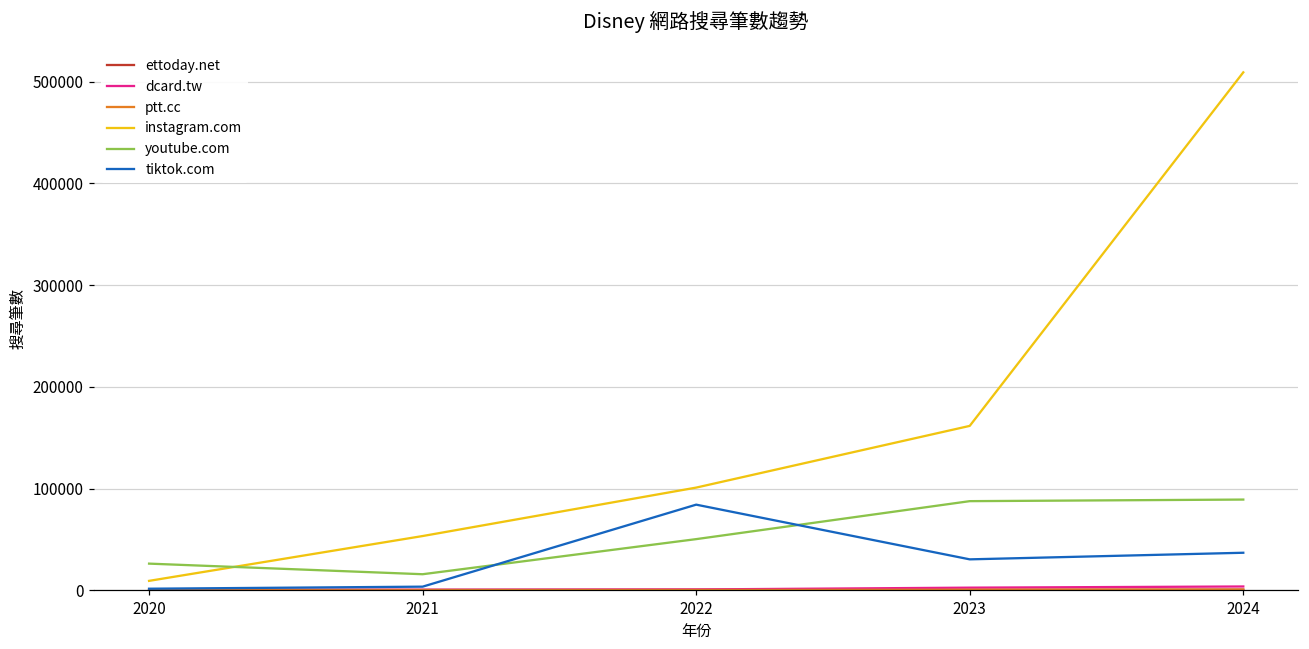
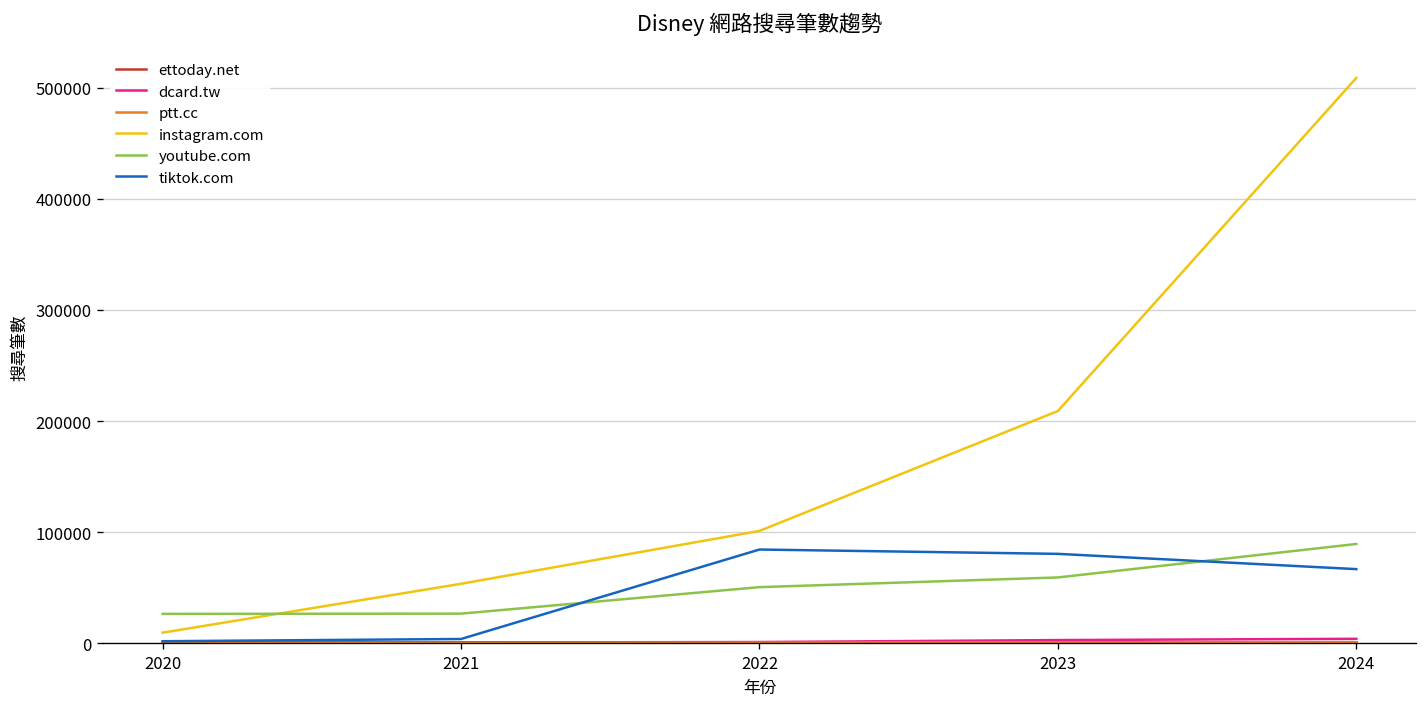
  {
    "dcard.tw": {
      "2024": 0
    },
    "instagram.com": {
      "2020": 10000,
      "2021": 50000,
      "2022": 100000,
-     "2023": 160000,
+     "2023": 210000,
      "2024": 510000
    },
    "youtube.com": {
      "2020": 30000,
-     "2021": 20000,
+     "2021": 30000,
      "2022": 50000,
-     "2023": 90000,
+     "2023": 60000,
      "2024": 90000
    },
    "tiktok.com": {
      "2021": 0,
      "2022": 80000,
-     "2023": 30000,
-     "2024": 40000
+     "2023": 80000,
+     "2024": 70000
    }
  }
